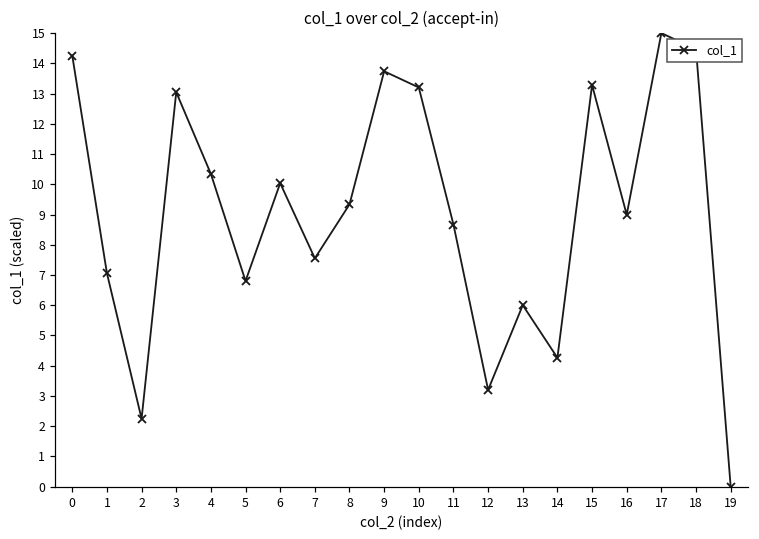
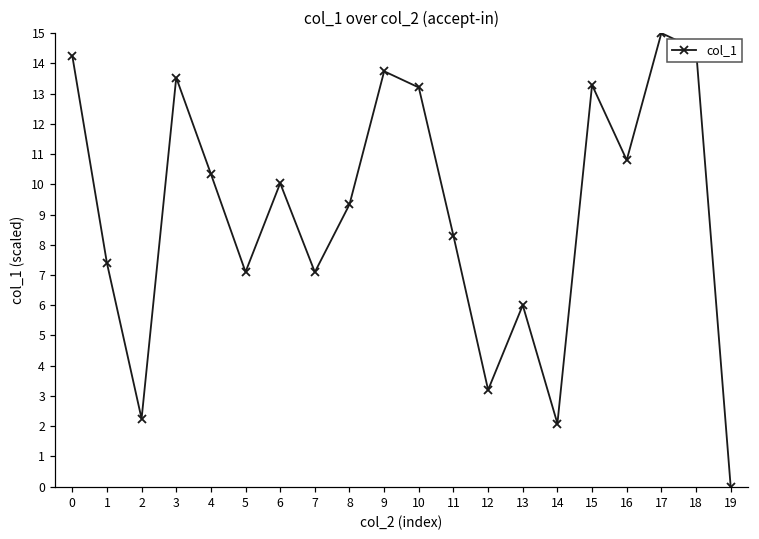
  {
    "0": 14.3,
-   "1": 7.1,
+   "1": 7.4,
    "2": 2.2,
-   "3": 13.0,
+   "3": 13.5,
    "4": 10.3,
-   "5": 6.8,
+   "5": 7.1,
    "6": 10.0,
-   "7": 7.6,
+   "7": 7.1,
    "8": 9.3,
    "9": 13.7,
    "10": 13.2,
-   "11": 8.7,
+   "11": 8.3,
    "12": 3.2,
    "13": 6.0,
-   "14": 4.3,
+   "14": 2.1,
    "15": 13.3,
-   "16": 9.0,
+   "16": 10.8,
    "17": 15.0,
    "19": 0.0
  }
